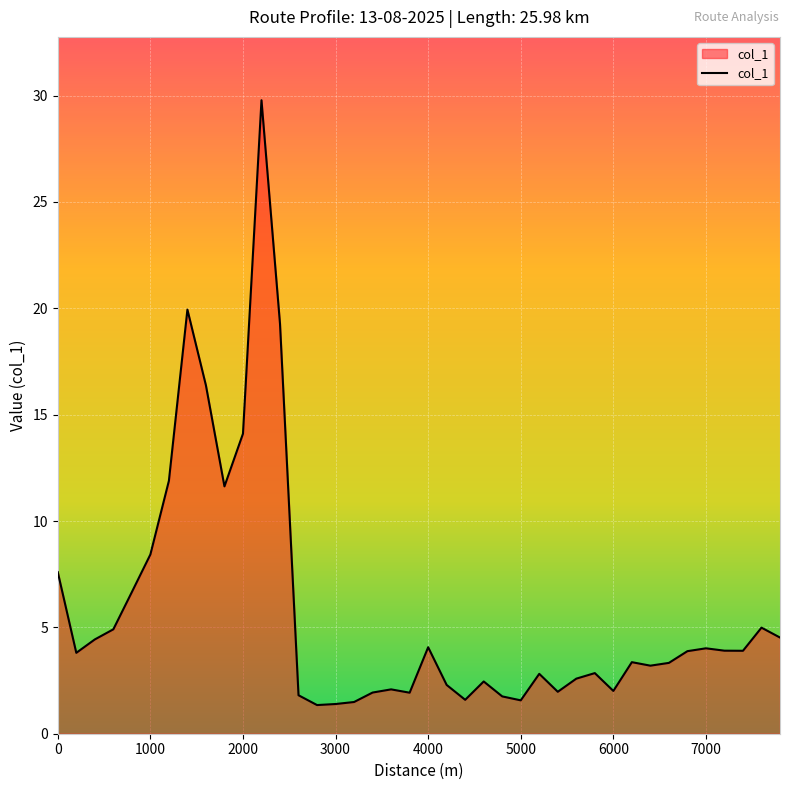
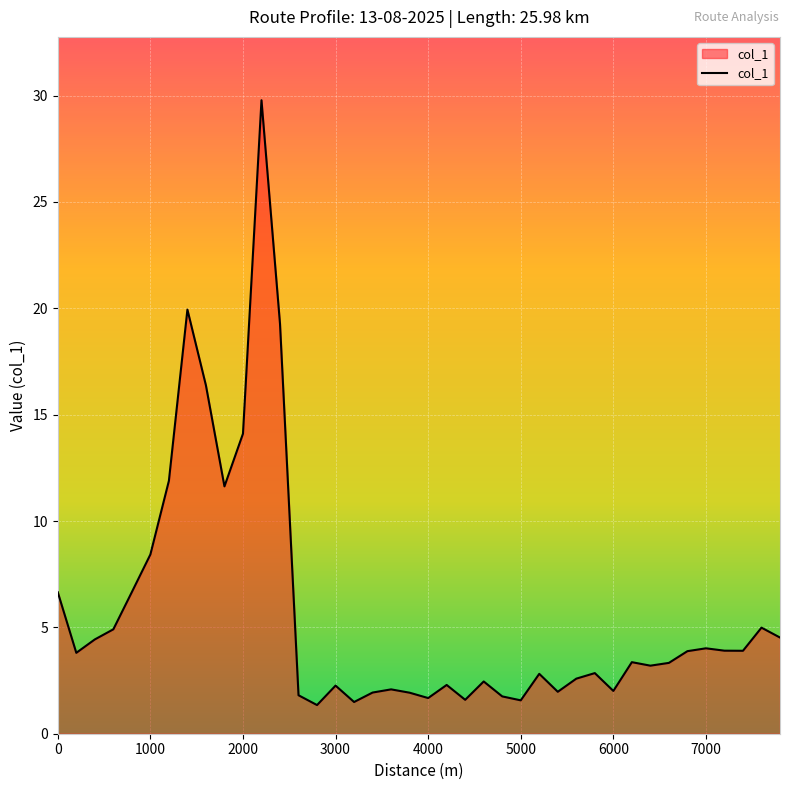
  {
-   "0": 7.6,
+   "0": 6.7,
    "1000": 8.4,
    "2000": 14.1,
-   "3000": 1.4,
-   "4000": 4.1,
+   "3000": 2.3,
+   "4000": 1.7,
    "5000": 1.6,
    "6000": 2.0,
    "7000": 4.0
  }
